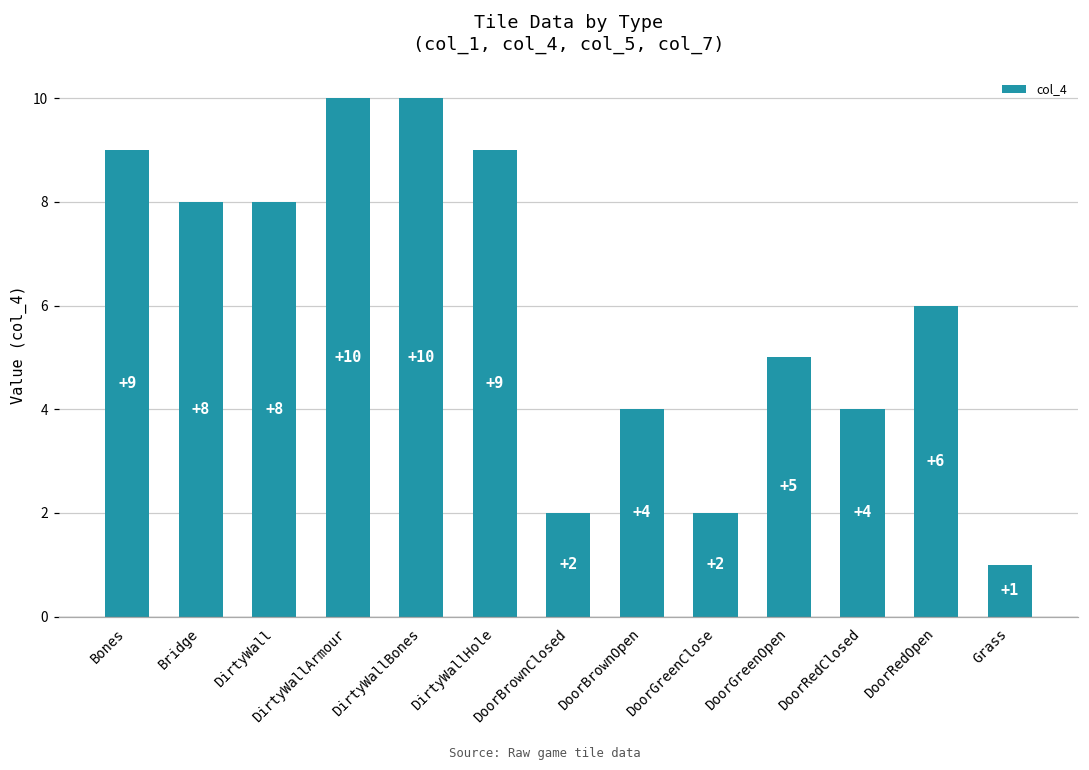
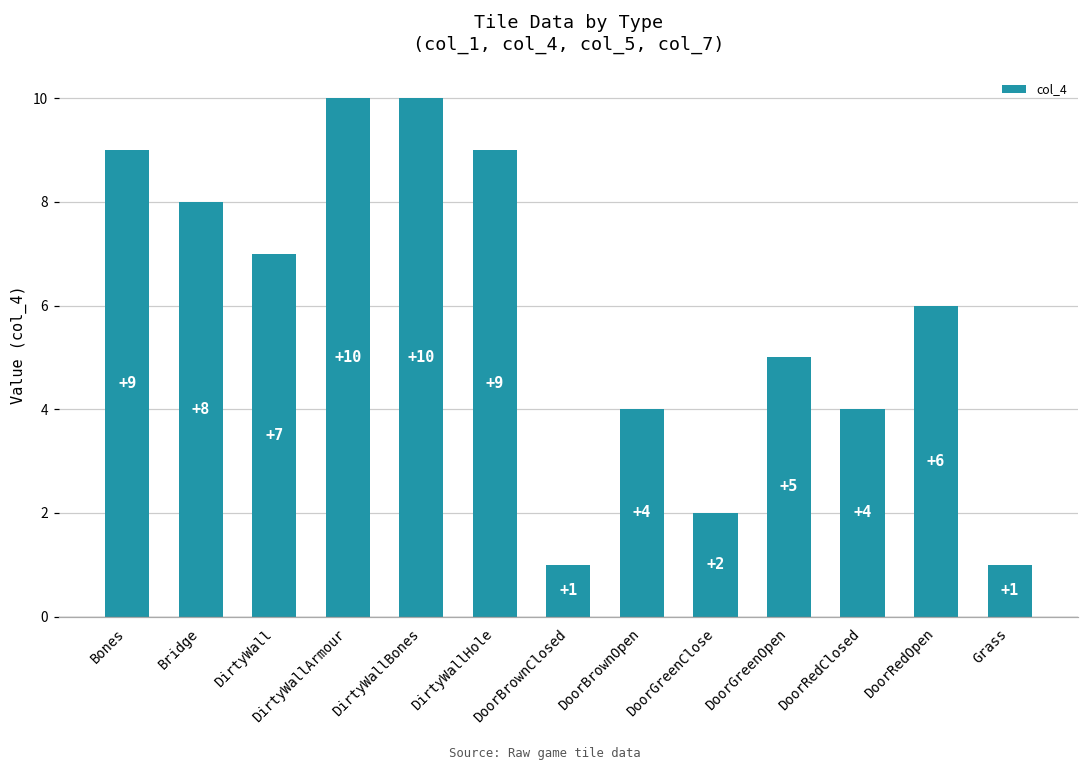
  {
    "Bones": "+9",
    "Bridge": "+8",
-   "DirtyWall": "+8",
+   "DirtyWall": "+7",
    "DirtyWallArmour": "+10",
    "DirtyWallBones": "+10",
    "DirtyWallHole": "+9",
-   "DoorBrownClosed": "+2",
+   "DoorBrownClosed": "+1",
    "DoorBrownOpen": "+4",
    "DoorGreenClose": "+2",
    "DoorGreenOpen": "+5",
    "DoorRedClosed": "+4",
    "DoorRedOpen": "+6",
    "Grass": "+1"
  }
